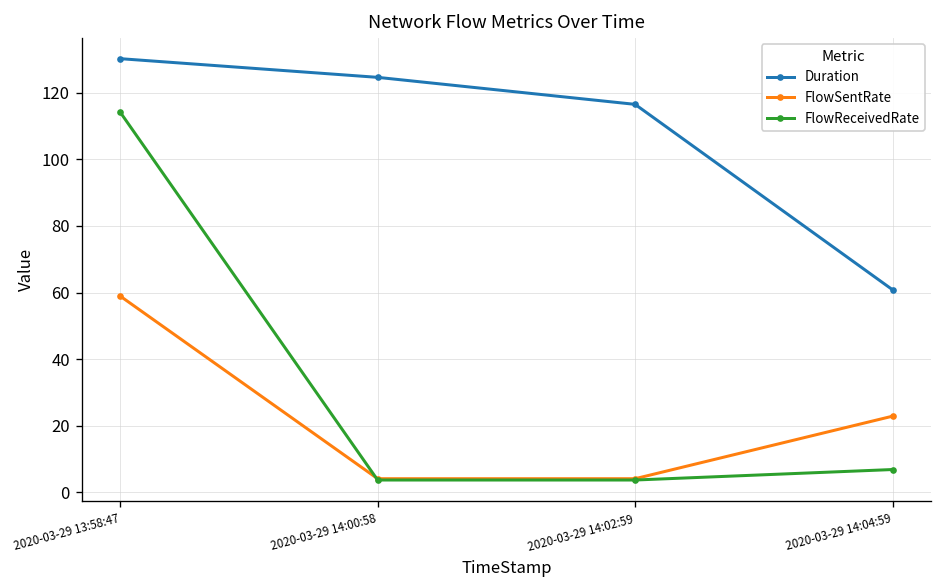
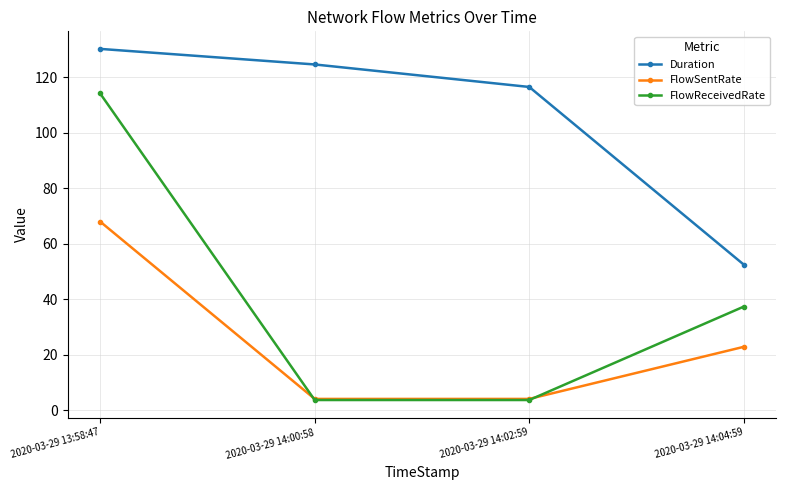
  {
    "Duration": {
      "2020-03-29 13:58:47": 130,
      "2020-03-29 14:00:58": 125,
      "2020-03-29 14:02:59": 117,
-     "2020-03-29 14:04:59": 61
+     "2020-03-29 14:04:59": 52
    },
    "FlowSentRate": {
-     "2020-03-29 13:58:47": 59,
+     "2020-03-29 13:58:47": 68,
      "2020-03-29 14:04:59": 23
    },
    "FlowReceivedRate": {
      "2020-03-29 13:58:47": 114,
-     "2020-03-29 14:04:59": 7
+     "2020-03-29 14:04:59": 37
    }
  }
